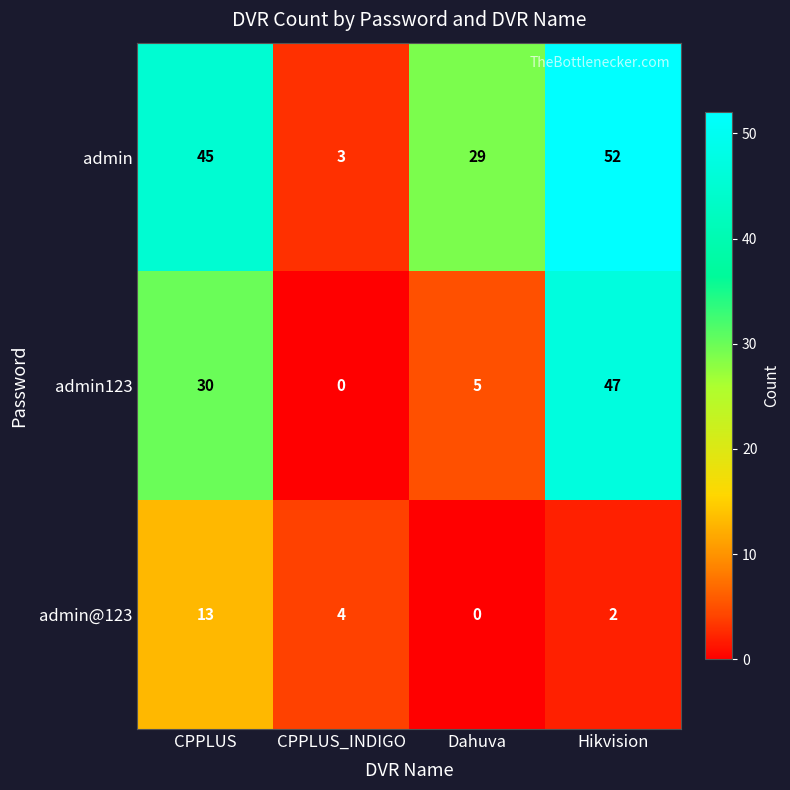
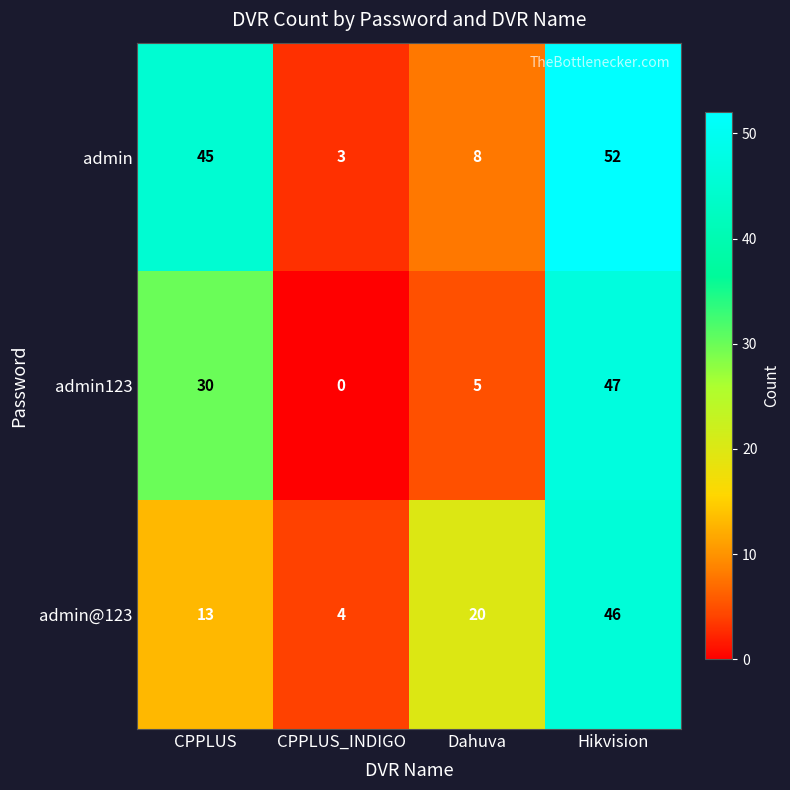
  {
    "admin": {
      "CPPLUS": 45,
      "CPPLUS_INDIGO": 3,
-     "Dahuva": 29
+     "Dahuva": 8
    },
    "admin123": {
      "CPPLUS": 30,
      "CPPLUS_INDIGO": 0,
      "Dahuva": 5,
      "Hikvision": 47
    },
    "admin@123": {
      "CPPLUS": 13,
      "CPPLUS_INDIGO": 4,
-     "Dahuva": 0,
-     "Hikvision": 2
+     "Dahuva": 20,
+     "Hikvision": 46
    }
  }
